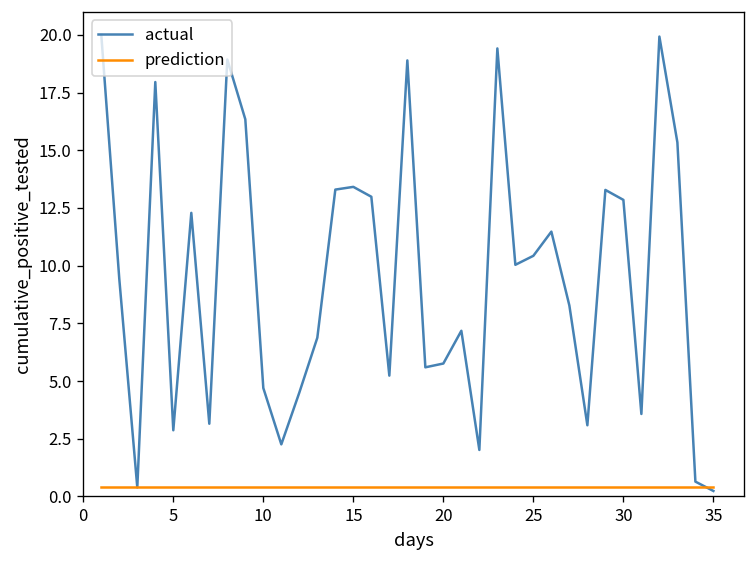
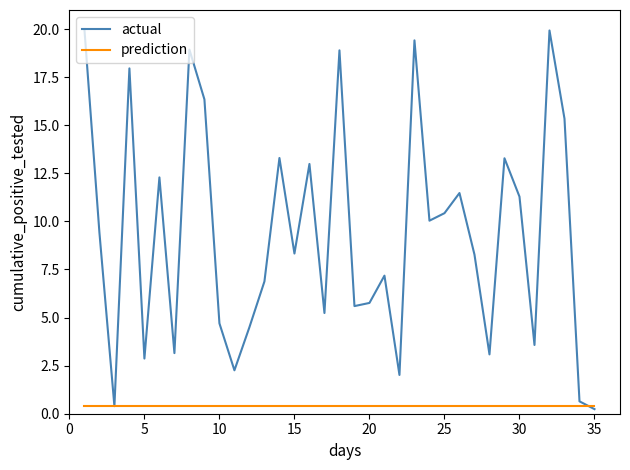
  {
    "actual": {
      "5": 2.9,
      "10": 4.7,
-     "15": 13.4,
+     "15": 8.3,
      "20": 5.8,
      "25": 10.4,
-     "30": 12.8,
+     "30": 11.3,
      "35": 0.2
    },
    "prediction": {
      "5": 0.4,
      "10": 0.4,
      "15": 0.4,
      "20": 0.4,
      "25": 0.4,
      "30": 0.4,
      "35": 0.4
    }
  }
